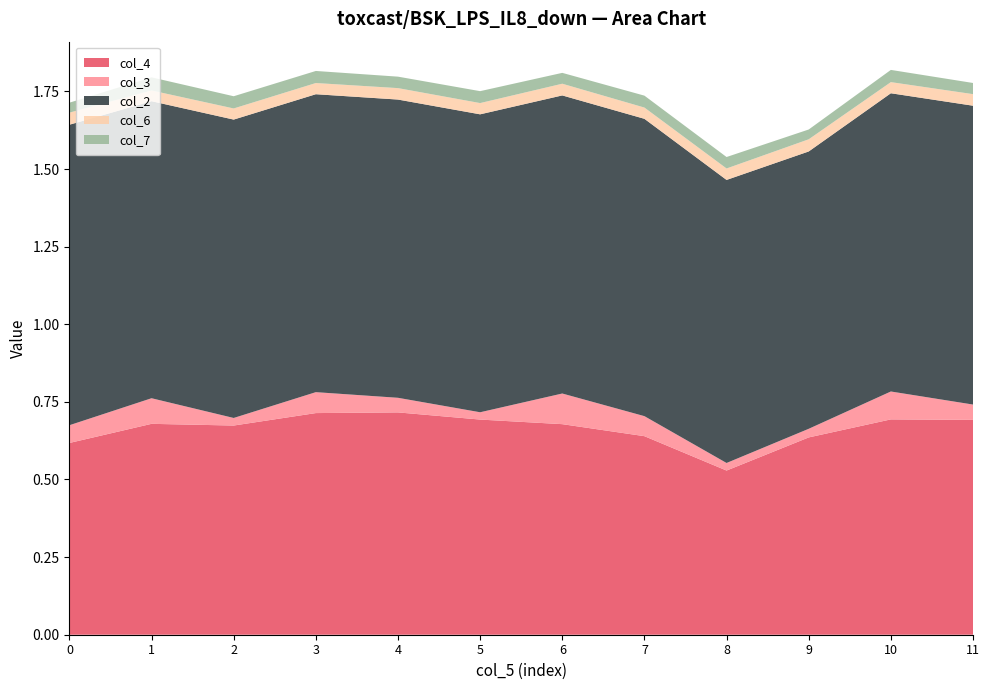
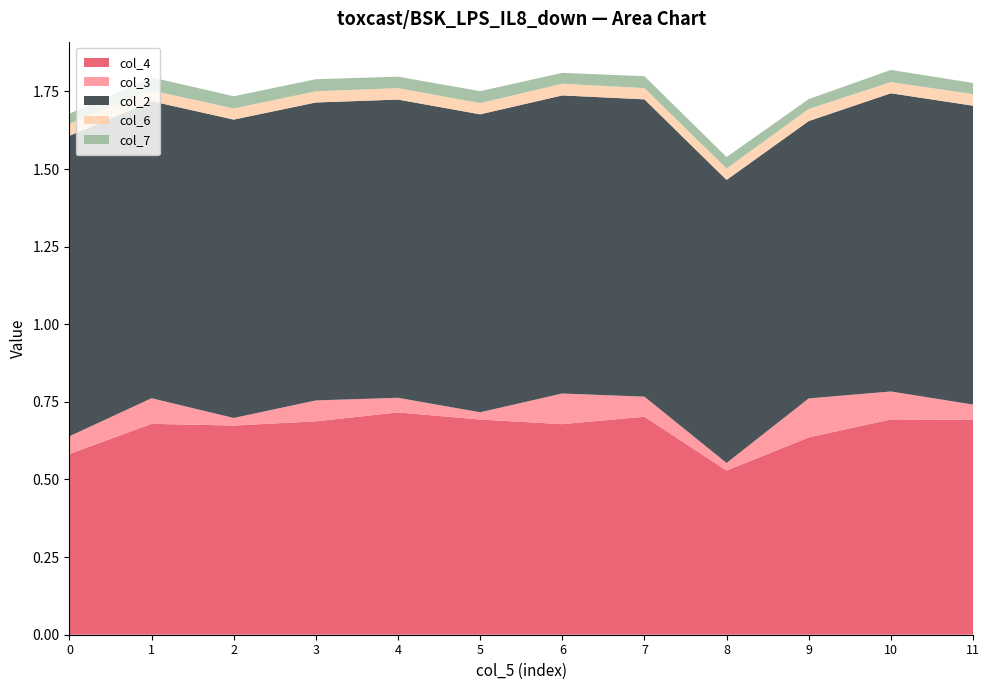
  {
    "col_4": {
-     "0": 0.62,
+     "0": 0.58,
      "1": 0.68,
      "2": 0.67,
-     "3": 0.71,
+     "3": 0.69,
      "4": 0.72,
      "5": 0.69,
      "6": 0.68,
-     "7": 0.64,
+     "7": 0.70,
      "8": 0.53,
      "9": 0.64,
      "10": 0.69,
      "11": 0.69
    },
    "col_3": {
      "0": 0.06,
      "1": 0.08,
      "2": 0.02,
      "3": 0.07,
      "4": 0.05,
      "5": 0.02,
      "6": 0.10,
      "7": 0.06,
      "8": 0.02,
-     "9": 0.03,
+     "9": 0.13,
      "10": 0.09,
      "11": 0.05
    },
    "col_2": {
      "0": 0.97,
      "2": 0.96,
      "3": 0.96,
      "4": 0.96,
      "5": 0.96,
      "6": 0.96,
      "7": 0.96,
      "8": 0.91,
      "9": 0.89,
      "10": 0.96,
      "11": 0.96
    },
    "col_6": {
      "0": 0.04,
      "2": 0.04,
      "3": 0.04,
      "4": 0.04,
      "5": 0.04,
      "6": 0.04,
      "7": 0.04,
      "8": 0.04,
      "9": 0.04,
      "10": 0.04,
      "11": 0.04
    },
    "col_7": {
      "0": 0.03,
      "2": 0.04,
      "3": 0.04,
      "4": 0.04,
      "5": 0.04,
      "6": 0.03,
      "7": 0.04,
      "8": 0.04,
      "9": 0.03,
      "10": 0.04,
      "11": 0.04
    }
  }
